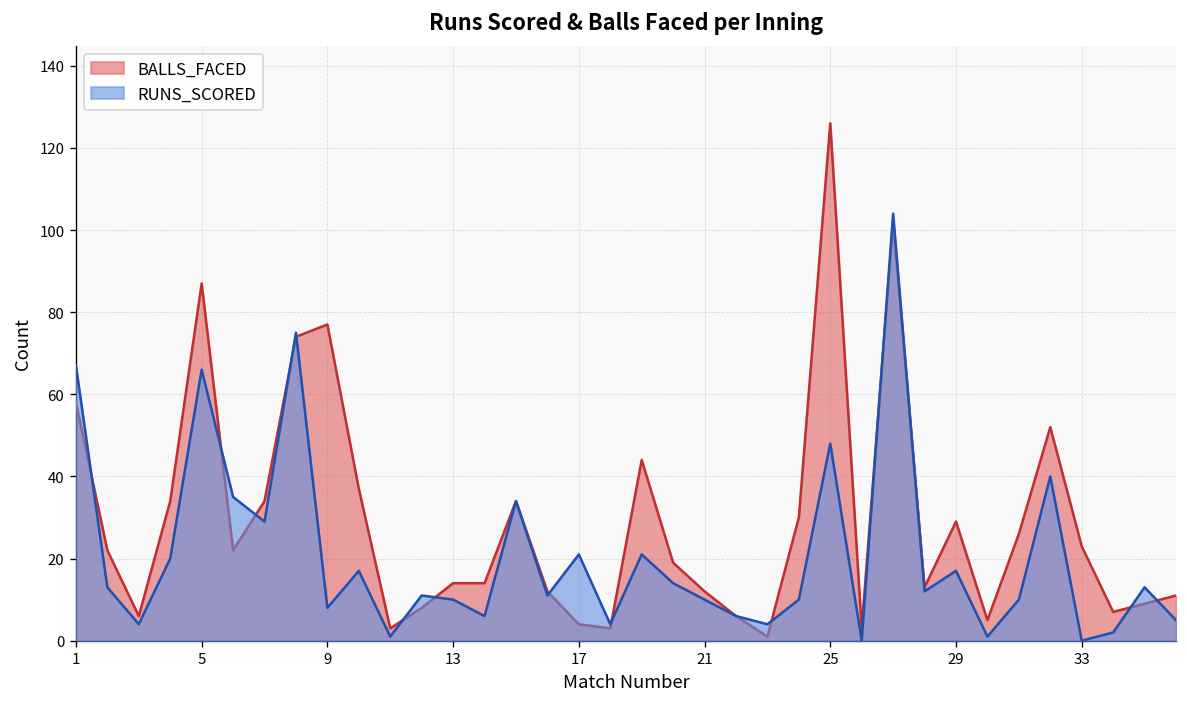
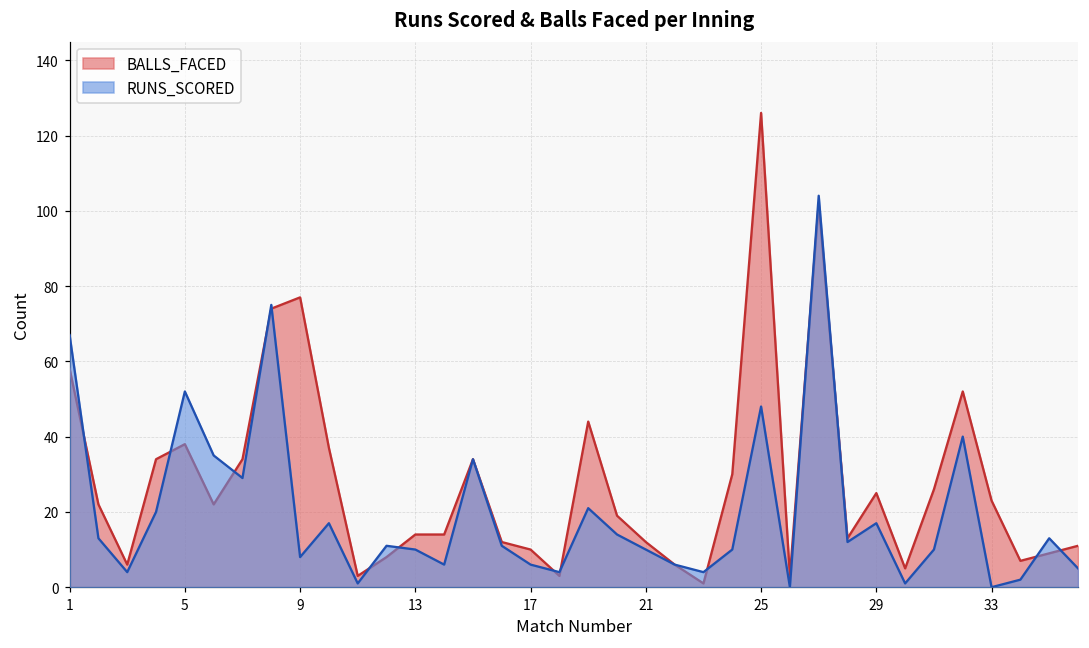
  {
    "BALLS_FACED": {
      "1": 58,
-     "5": 87,
+     "5": 38,
      "9": 77,
      "13": 14,
-     "17": 4,
+     "17": 10,
      "21": 12,
      "25": 126,
-     "29": 29,
+     "29": 25,
      "33": 23
    },
    "RUNS_SCORED": {
      "1": 67,
-     "5": 66,
+     "5": 52,
      "9": 8,
      "13": 10,
-     "17": 21,
+     "17": 6,
      "21": 10,
      "25": 48,
      "29": 17,
      "33": 0
    }
  }
